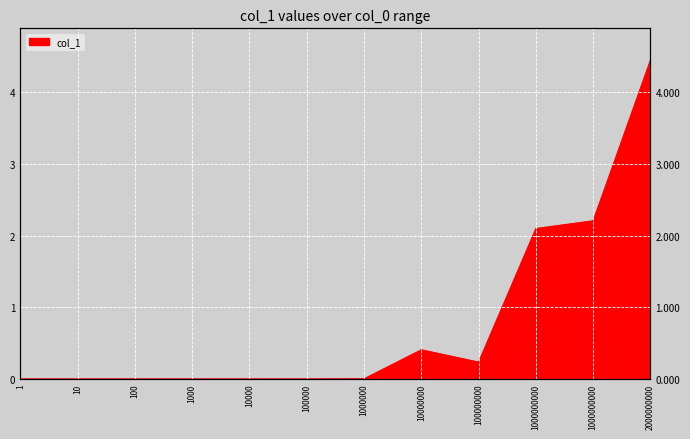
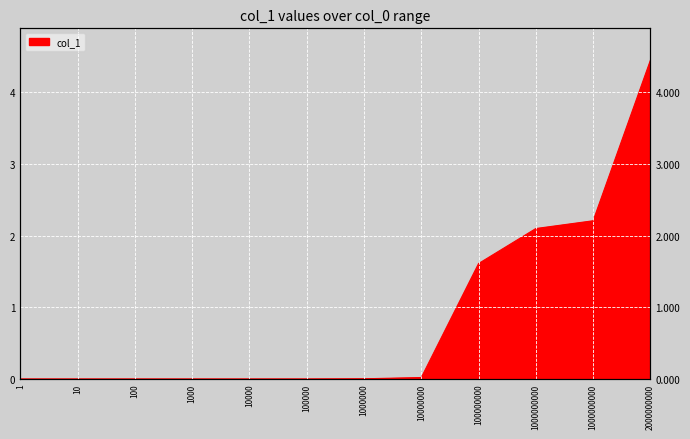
  {
    "1": 0.0,
    "10": 0.0,
    "100": 0.0,
    "1000": 0.0,
    "10000": 0.0,
    "100000": 0.0,
    "1000000": 0.0,
-   "10000000": 0.4,
-   "100000000": 0.2,
+   "10000000": 0.0,
+   "100000000": 1.6,
    "2000000000": 4.4
  }
